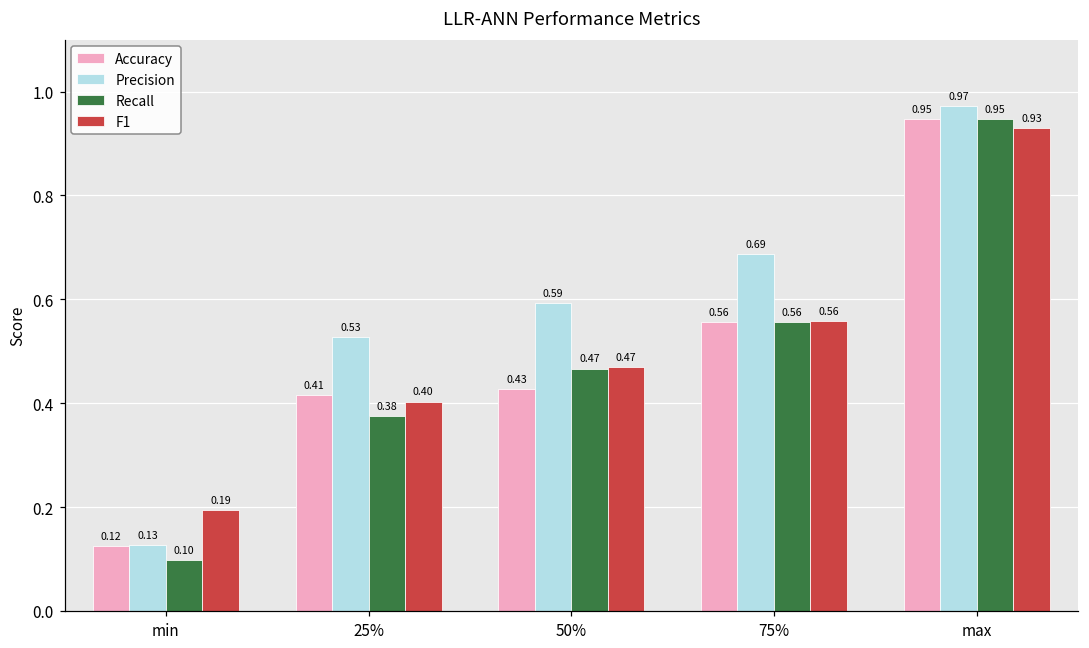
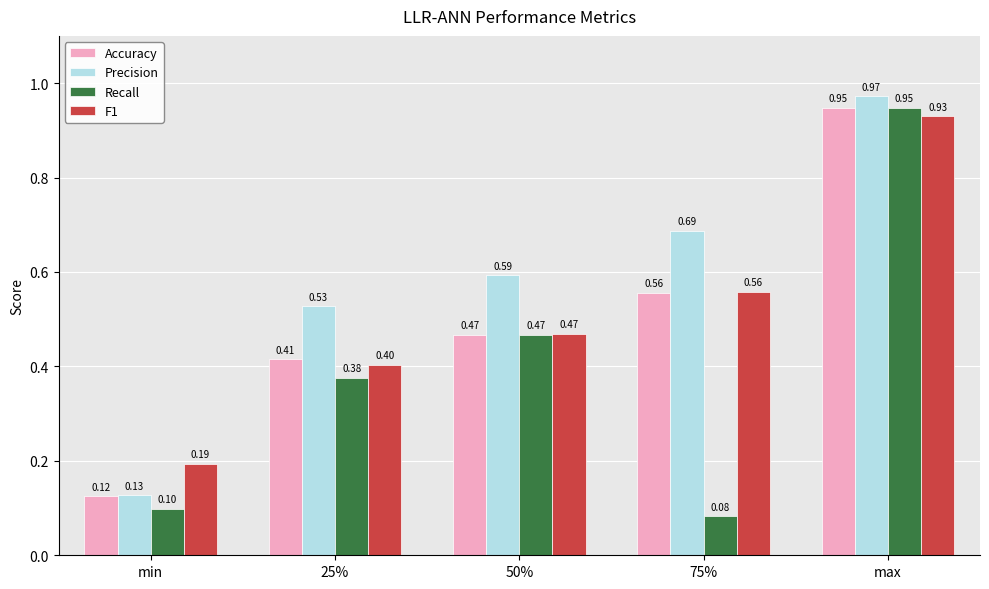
  {
    "Accuracy": {
      "min": 0.12,
      "25%": 0.41,
-     "50%": 0.43,
+     "50%": 0.47,
      "75%": 0.56,
      "max": 0.95
    },
    "Precision": {
      "min": 0.13,
      "25%": 0.53,
      "50%": 0.59,
      "75%": 0.69,
      "max": 0.97
    },
    "Recall": {
      "min": 0.10,
      "25%": 0.38,
      "50%": 0.47,
-     "75%": 0.56,
+     "75%": 0.08,
      "max": 0.95
    },
    "F1": {
      "min": 0.19,
      "25%": 0.40,
      "50%": 0.47,
      "75%": 0.56,
      "max": 0.93
    }
  }
